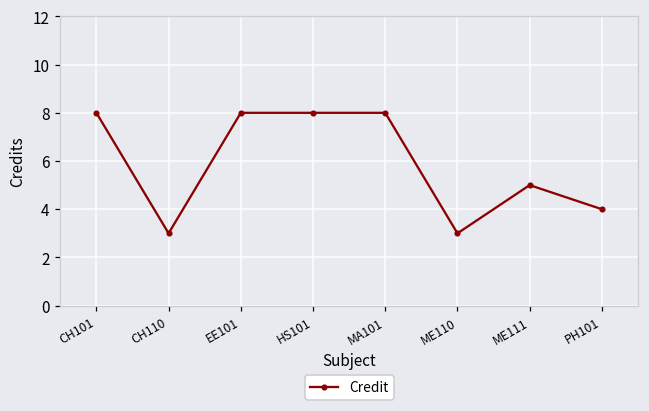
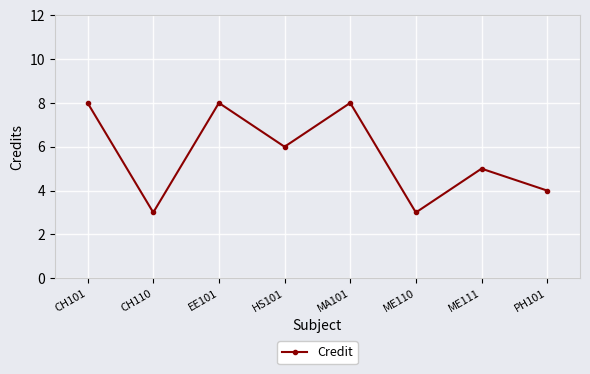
  {
    "CH101": 8,
    "CH110": 3,
    "EE101": 8,
-   "HS101": 8,
+   "HS101": 6,
    "MA101": 8,
    "ME110": 3,
    "ME111": 5,
    "PH101": 4
  }
